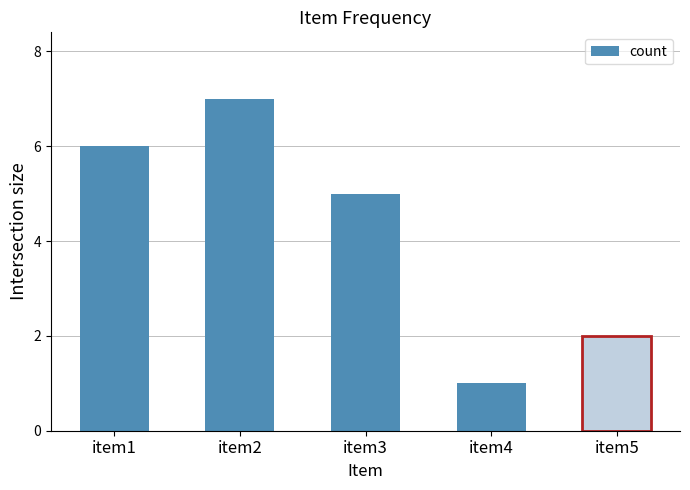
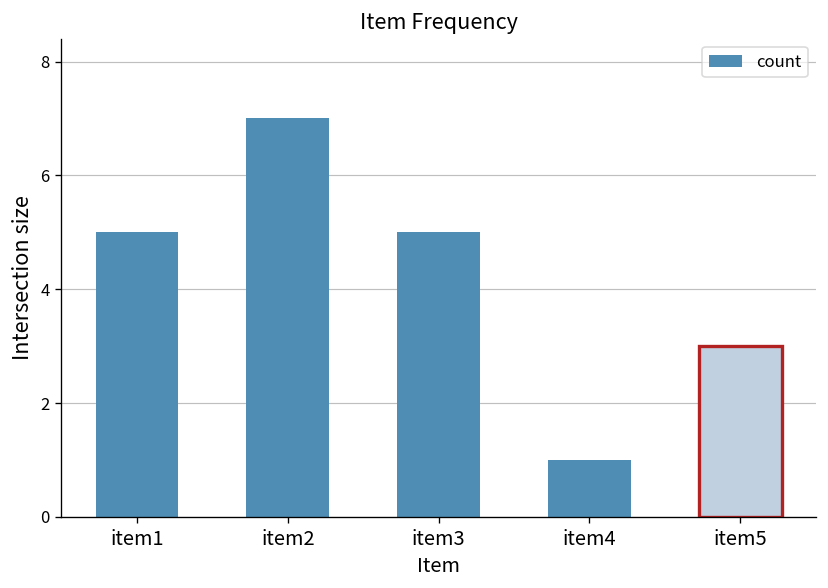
  {
-   "item1": 6,
+   "item1": 5,
    "item2": 7,
    "item3": 5,
    "item4": 1,
-   "item5": 2
+   "item5": 3
  }
